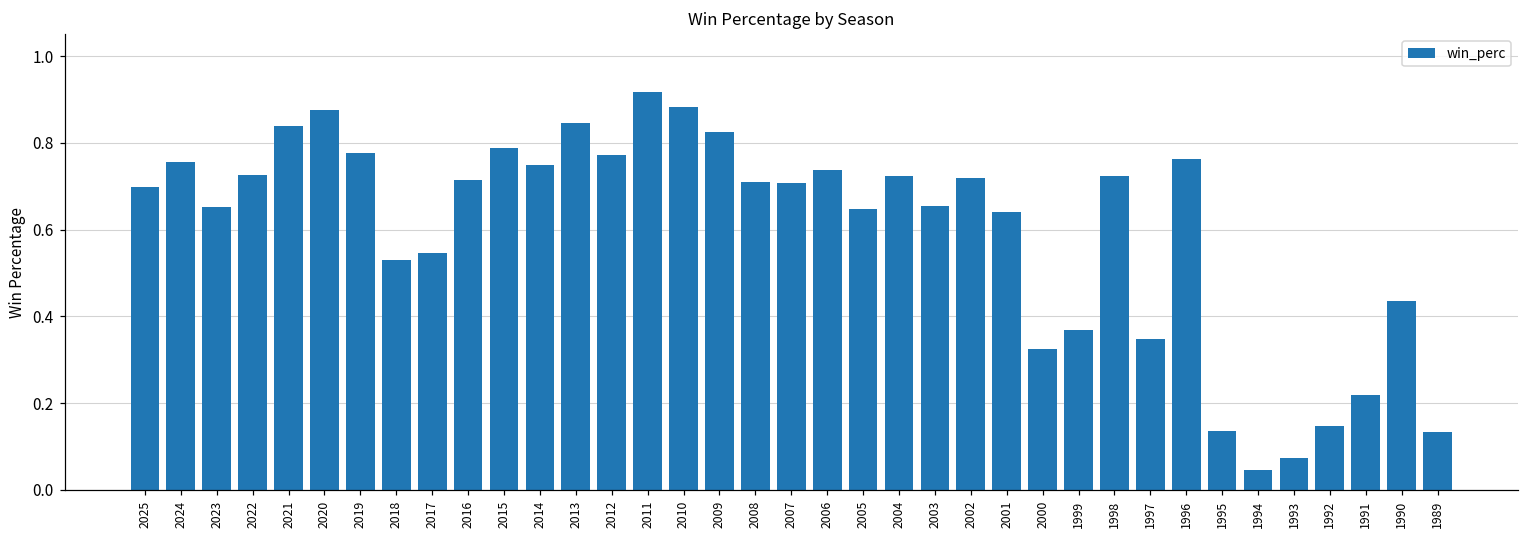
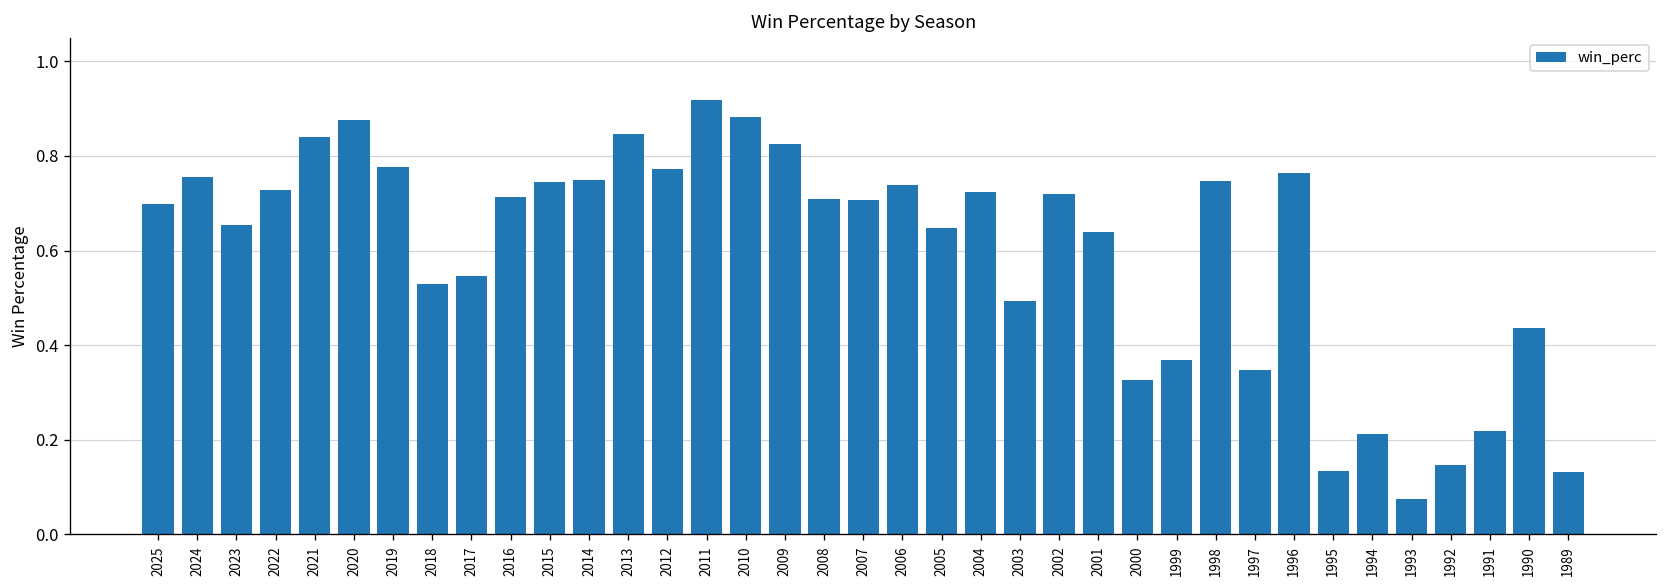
  {
    "2025": 0.70,
    "2024": 0.76,
    "2023": 0.65,
    "2022": 0.73,
    "2021": 0.84,
    "2020": 0.88,
    "2019": 0.78,
    "2018": 0.53,
    "2017": 0.55,
    "2016": 0.71,
-   "2015": 0.79,
+   "2015": 0.75,
    "2014": 0.75,
    "2013": 0.85,
    "2012": 0.77,
    "2011": 0.92,
    "2010": 0.88,
    "2009": 0.83,
    "2008": 0.71,
    "2007": 0.71,
    "2006": 0.74,
    "2005": 0.65,
    "2004": 0.72,
-   "2003": 0.65,
+   "2003": 0.49,
    "2002": 0.72,
    "2001": 0.64,
    "2000": 0.33,
    "1999": 0.37,
-   "1998": 0.72,
+   "1998": 0.75,
    "1997": 0.35,
    "1996": 0.76,
    "1995": 0.14,
-   "1994": 0.05,
+   "1994": 0.21,
    "1993": 0.07,
    "1992": 0.15,
    "1991": 0.22,
    "1990": 0.44,
    "1989": 0.13
  }
